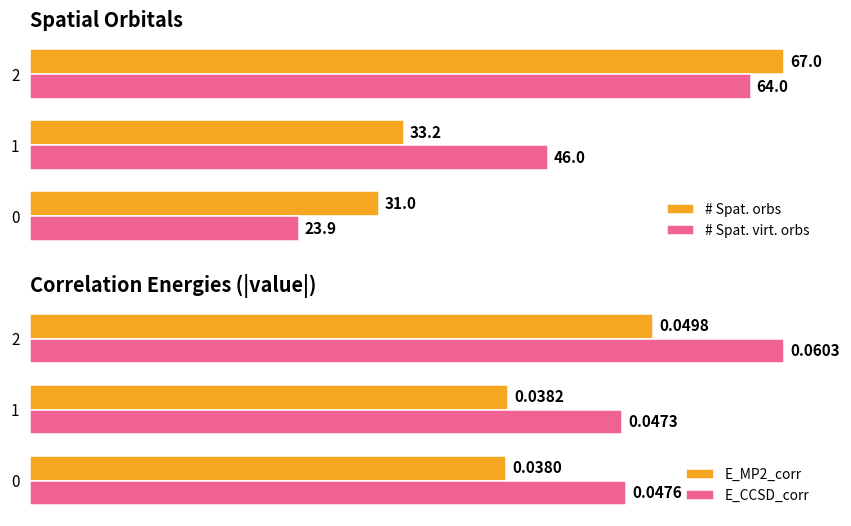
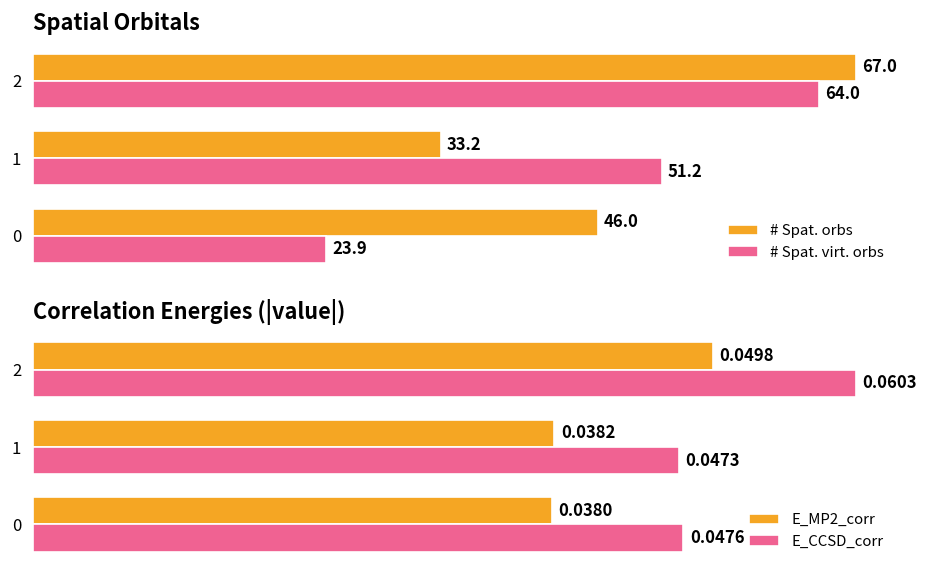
  {
    "Spatial Orbitals": {
      "# Spat. orbs": {
        "2": 67.0,
        "1": 33.2,
-       "0": 31.0
+       "0": 46.0
      },
      "# Spat. virt. orbs": {
        "2": 64.0,
-       "1": 46.0,
+       "1": 51.2,
        "0": 23.9
      }
    },
    "Correlation Energies (|value|)": {
      "E_MP2_corr": {
        "2": 0.0498,
        "1": 0.0382,
        "0": 0.0380
      },
      "E_CCSD_corr": {
        "2": 0.0603,
        "1": 0.0473,
        "0": 0.0476
      }
    }
  }
